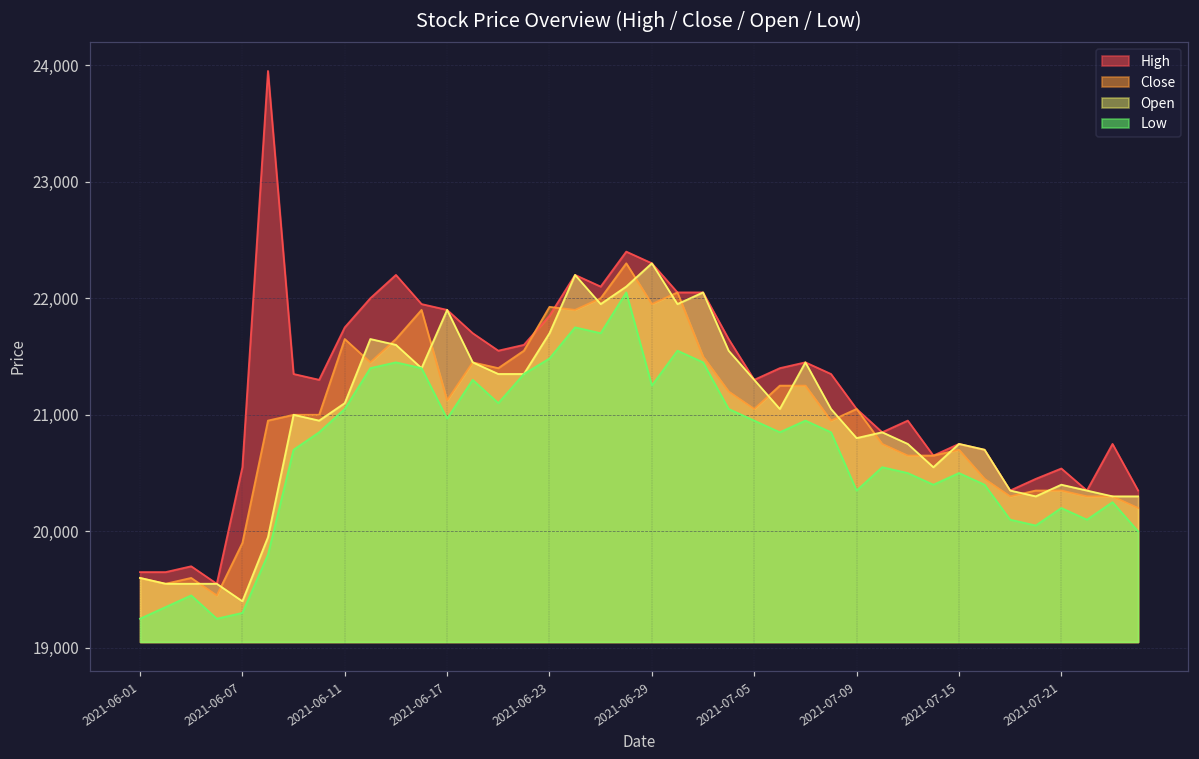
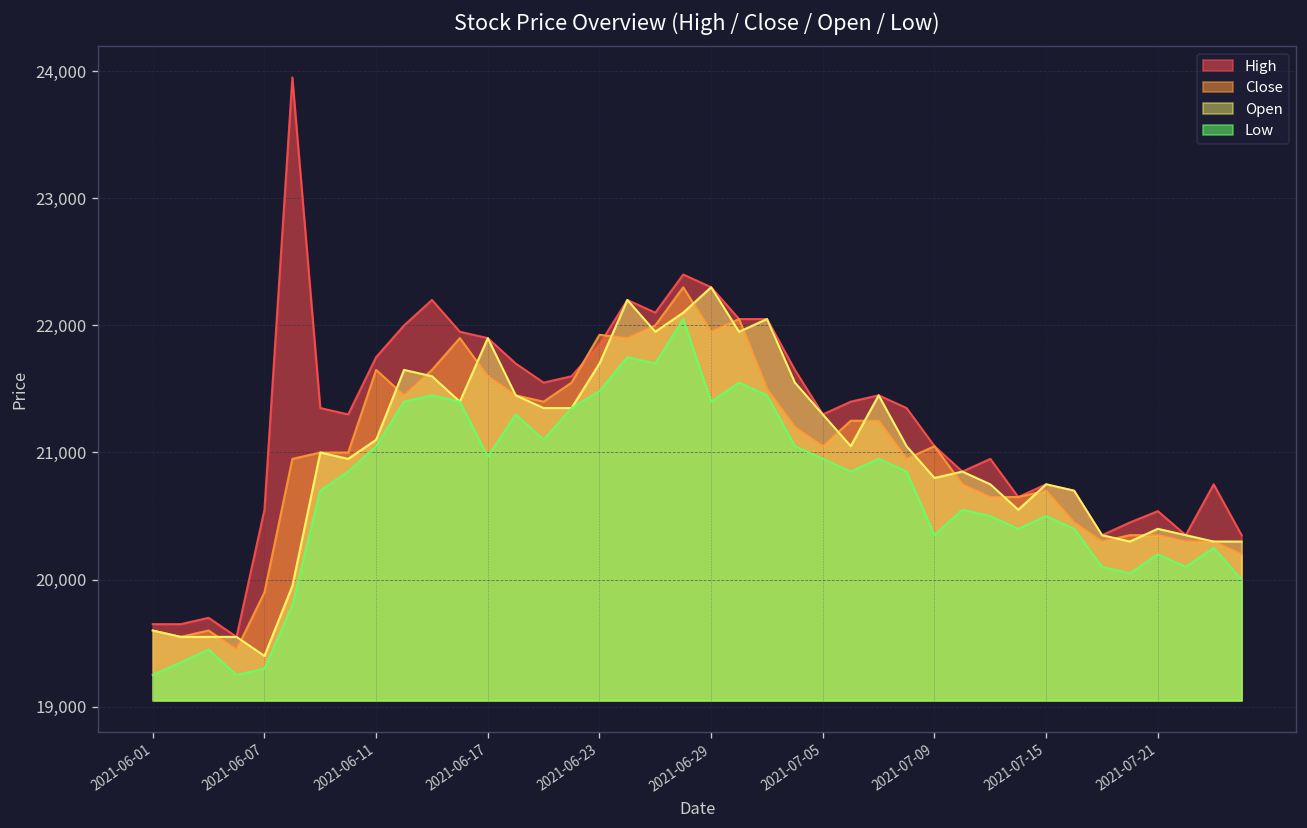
  {
    "High": {
      "2021-06-01": "19,650",
      "2021-06-07": "20,550",
      "2021-06-11": "21,750",
      "2021-06-23": "21,850",
      "2021-07-21": "20,540"
    },
    "Close": {
      "2021-06-07": "19,900",
      "2021-06-11": "21,650",
-     "2021-06-17": "21,120",
+     "2021-06-17": "21,600",
      "2021-06-23": "21,930",
      "2021-06-29": "21,950",
      "2021-07-05": "21,050",
      "2021-07-15": "20,700",
      "2021-07-21": "20,350"
    },
    "Open": {
      "2021-06-07": "19,400",
      "2021-06-11": "21,100",
      "2021-06-23": "21,700",
      "2021-07-09": "20,800",
      "2021-07-21": "20,400"
    },
    "Low": {
      "2021-06-01": "19,250",
      "2021-06-07": "19,300",
      "2021-06-11": "21,050",
      "2021-06-17": "20,970",
      "2021-06-23": "21,480",
-     "2021-06-29": "21,250",
+     "2021-06-29": "21,400",
      "2021-07-05": "20,950",
      "2021-07-09": "20,350",
      "2021-07-15": "20,500",
      "2021-07-21": "20,200"
    }
  }
